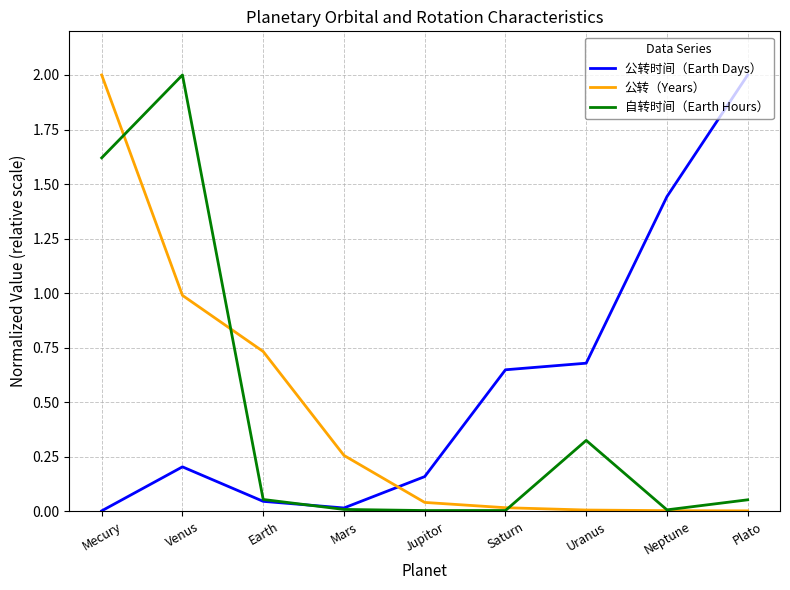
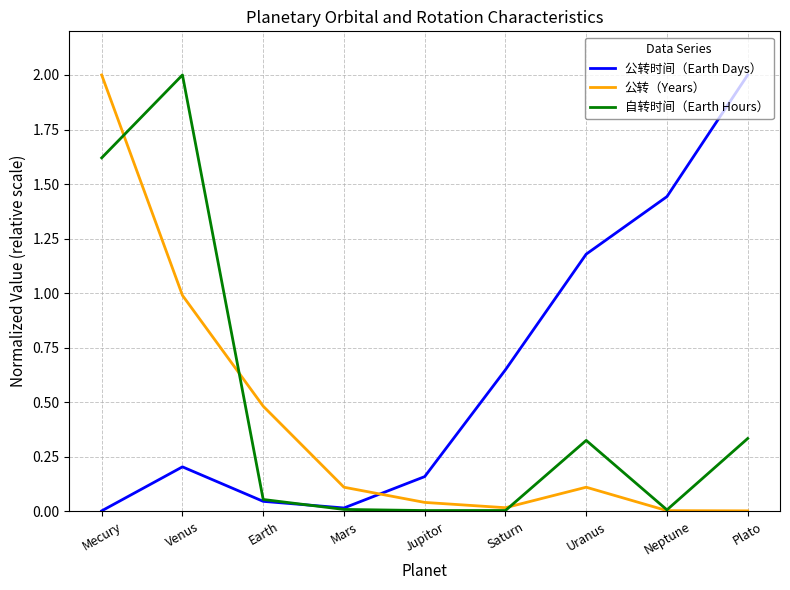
  {
    "公转时间（Earth Days）": {
      "Mecury": 0.00,
      "Venus": 0.20,
      "Jupitor": 0.16,
      "Saturn": 0.65,
-     "Uranus": 0.68,
+     "Uranus": 1.18,
      "Neptune": 1.44
    },
    "公转（Years）": {
      "Mecury": 2.00,
      "Venus": 0.99,
-     "Earth": 0.73,
-     "Mars": 0.26,
+     "Earth": 0.48,
+     "Mars": 0.11,
      "Jupitor": 0.04,
      "Saturn": 0.02,
-     "Uranus": 0.01,
+     "Uranus": 0.11,
      "Plato": 0.00
    },
    "自转时间（Earth Hours）": {
      "Mecury": 1.62,
      "Venus": 2.00,
      "Jupitor": 0.00,
      "Saturn": 0.00,
      "Uranus": 0.32,
-     "Plato": 0.05
+     "Plato": 0.33
    }
  }
